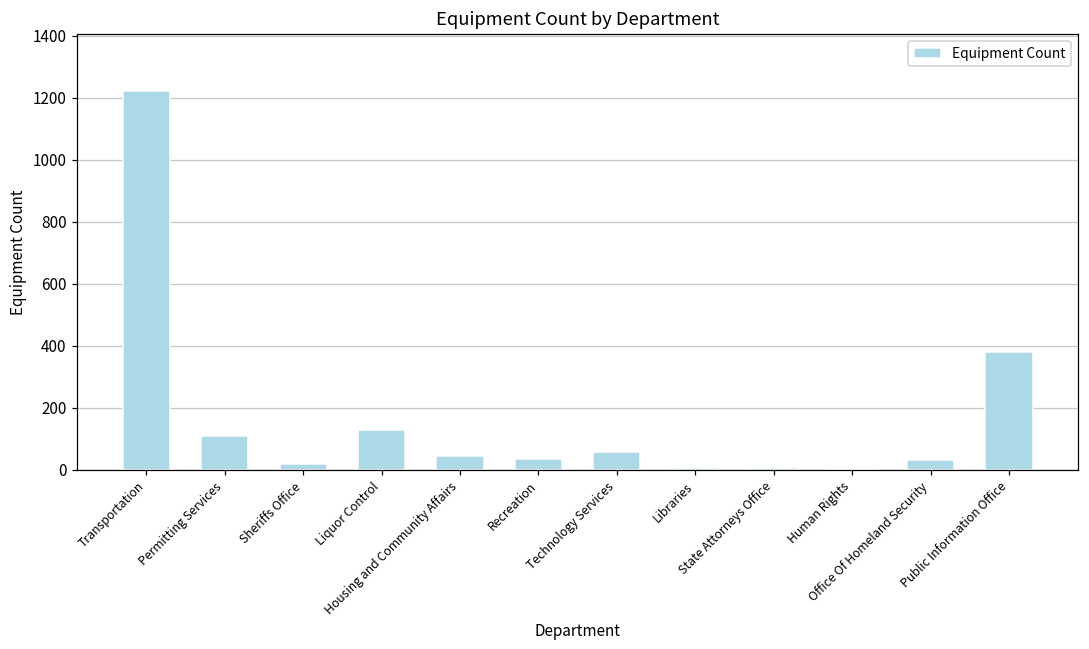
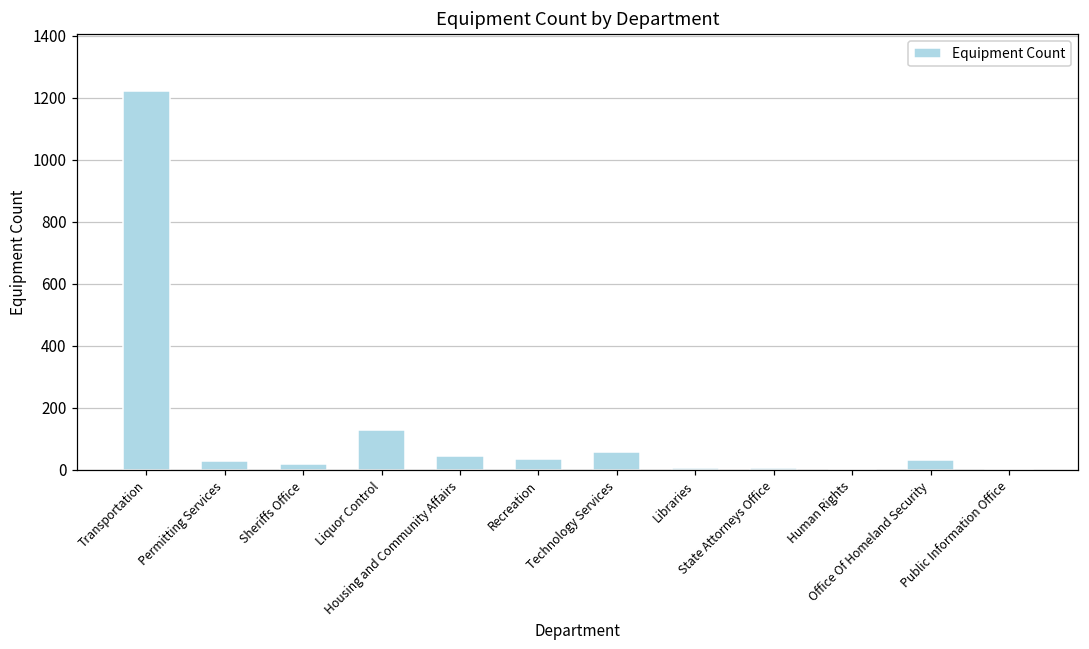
  {
    "Transportation": 1220,
-   "Permitting Services": 110,
+   "Permitting Services": 30,
    "Sheriffs Office": 20,
    "Liquor Control": 130,
    "Housing and Community Affairs": 50,
    "Recreation": 40,
    "Technology Services": 60,
    "Office Of Homeland Security": 30,
-   "Public Information Office": 380
+   "Public Information Office": 0
  }
